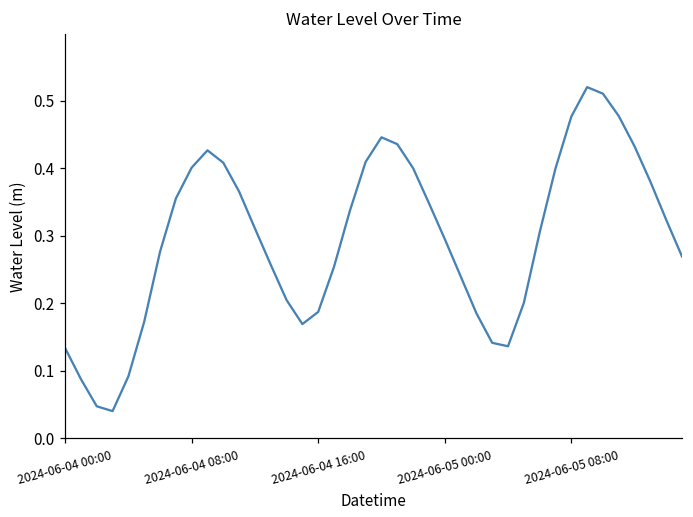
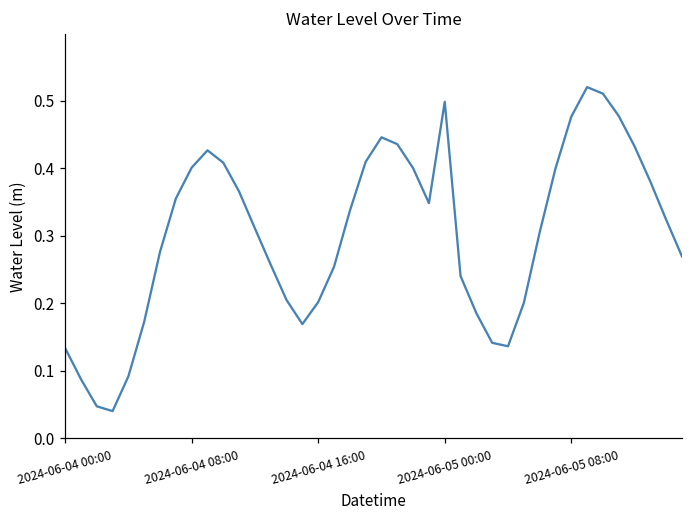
  {
    "2024-06-04 00:00": 0.13,
    "2024-06-04 08:00": 0.40,
-   "2024-06-04 16:00": 0.19,
-   "2024-06-05 00:00": 0.30,
+   "2024-06-04 16:00": 0.20,
+   "2024-06-05 00:00": 0.50,
    "2024-06-05 08:00": 0.48
  }
